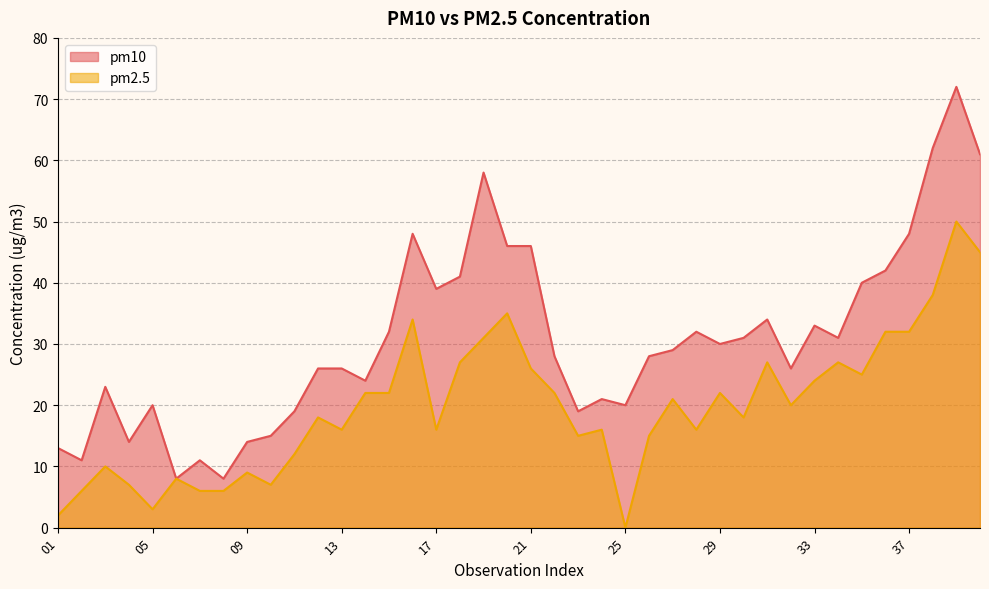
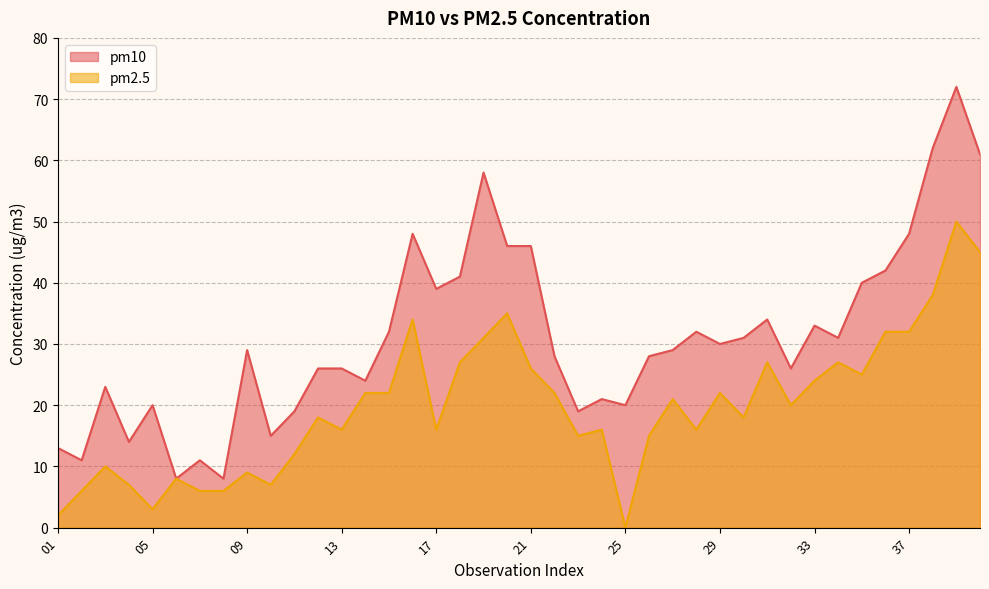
  {
    "pm10": {
      "01": 13,
      "05": 20,
-     "09": 14,
+     "09": 29,
      "13": 26,
      "17": 39,
      "21": 46,
      "25": 20,
      "29": 30,
      "33": 33,
      "37": 48
    },
    "pm2.5": {
      "01": 2,
      "05": 3,
      "09": 9,
      "13": 16,
      "17": 16,
      "21": 26,
      "25": 0,
      "29": 22,
      "33": 24,
      "37": 32
    }
  }
